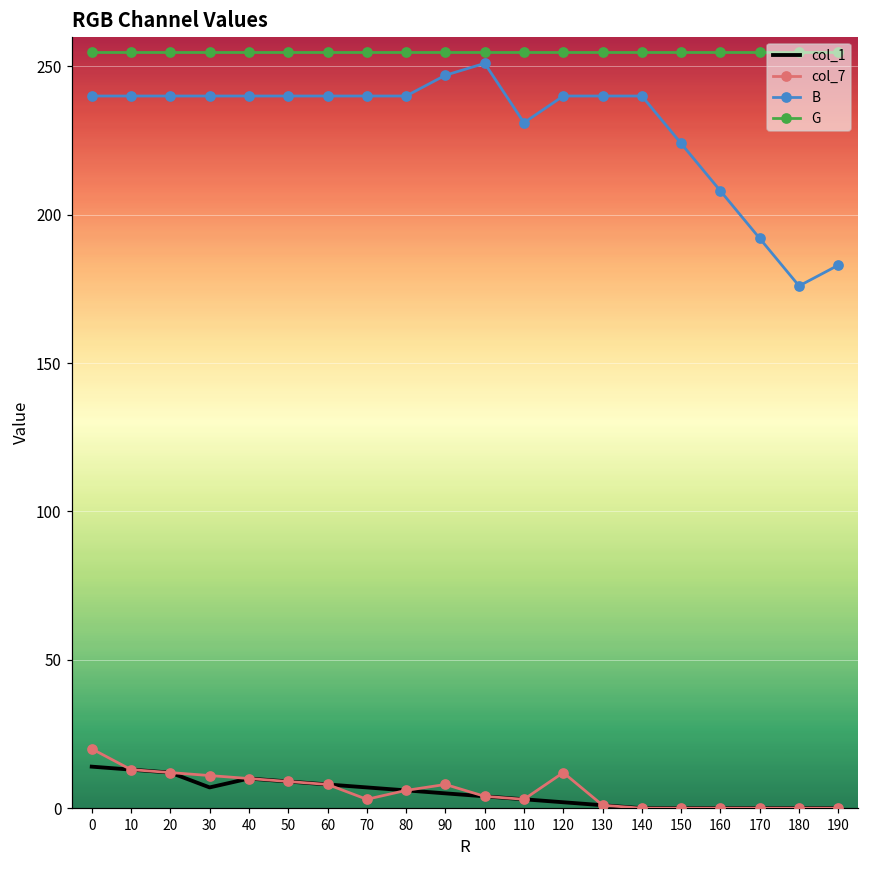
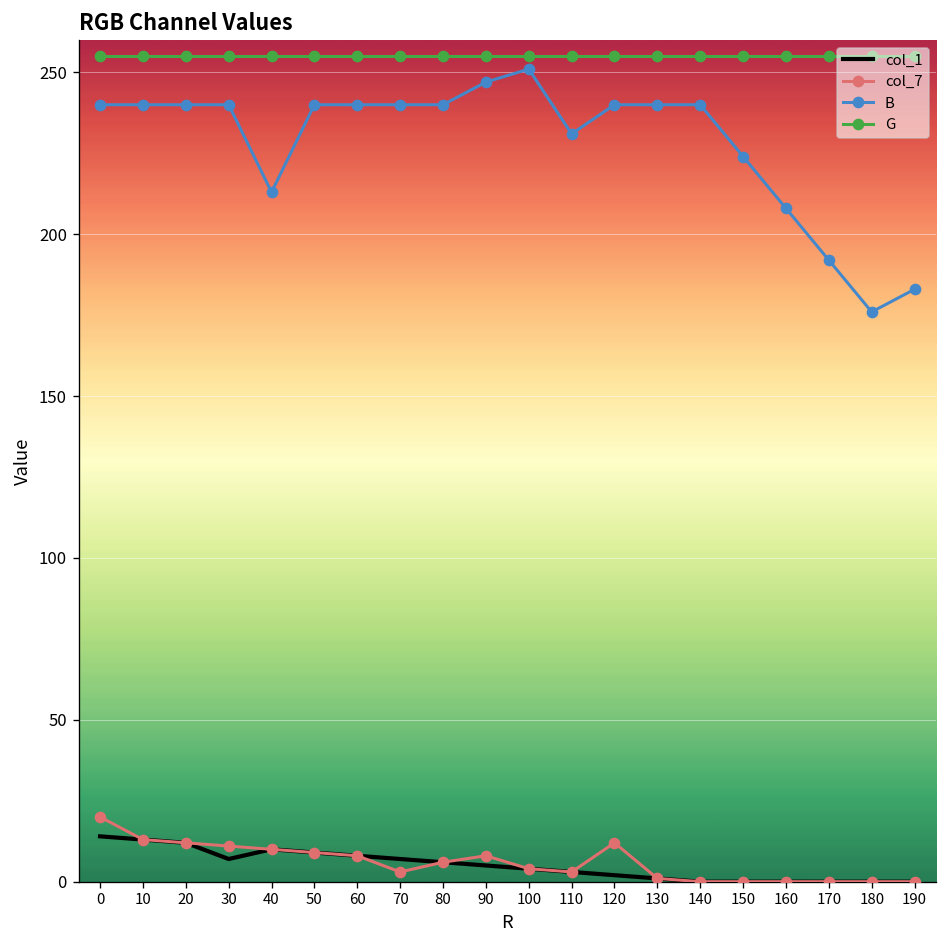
  {
    "col_1": {
      "0": 14,
      "30": 7,
      "70": 7,
      "90": 5,
      "120": 2
    },
    "col_7": {
      "0": 20,
      "30": 11,
      "70": 3,
      "90": 8,
      "120": 12
    },
    "B": {
      "0": 240,
      "10": 240,
      "20": 240,
      "30": 240,
-     "40": 240,
+     "40": 213,
      "50": 240,
      "60": 240,
      "70": 240,
      "80": 240,
      "90": 247,
      "100": 251,
      "110": 231,
      "120": 240,
      "130": 240,
      "140": 240,
      "150": 224,
      "160": 208,
      "170": 192,
      "180": 176,
      "190": 183
    },
    "G": {
      "0": 255,
      "10": 255,
      "20": 255,
      "30": 255,
      "40": 255,
      "50": 255,
      "60": 255,
      "70": 255,
      "80": 255,
      "90": 255,
      "100": 255,
      "110": 255,
      "120": 255,
      "130": 255,
      "140": 255,
      "150": 255,
      "160": 255,
      "170": 255
    }
  }
